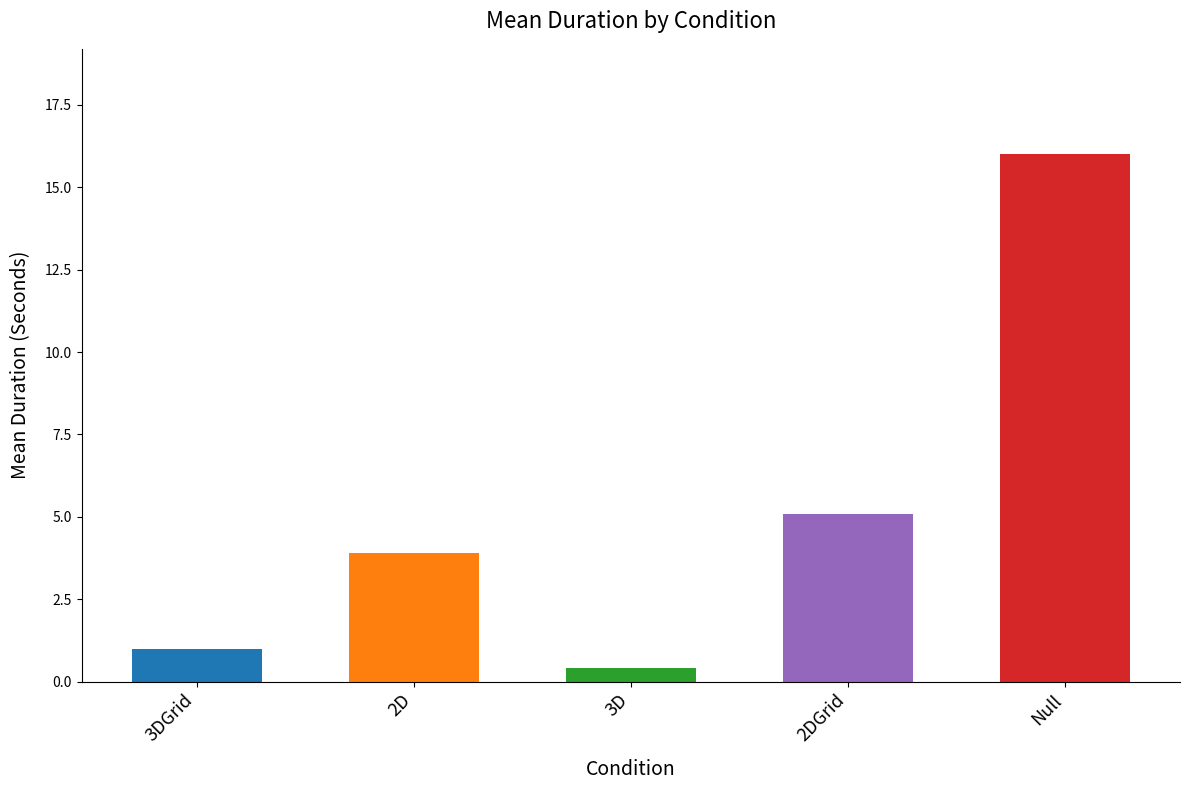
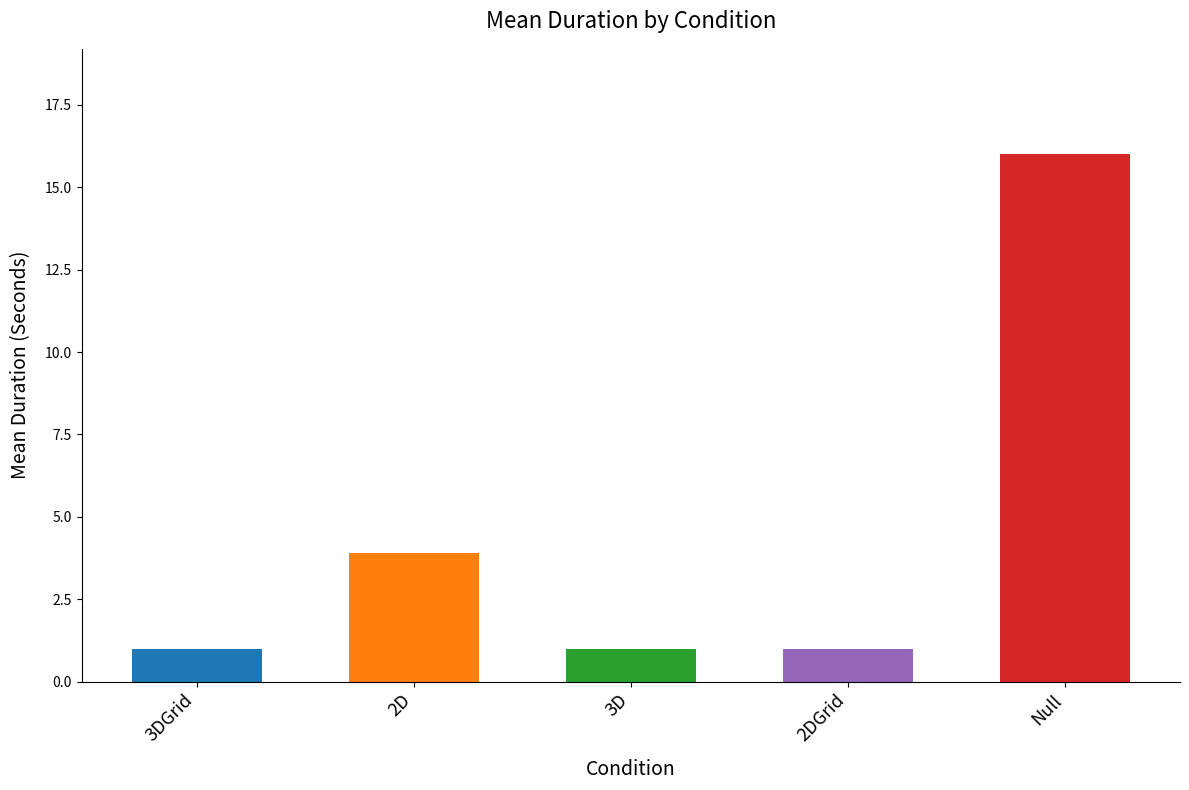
  {
    "3DGrid": 1.0,
    "2D": 3.9,
-   "3D": 0.4,
-   "2DGrid": 5.1,
+   "3D": 1.0,
+   "2DGrid": 1.0,
    "Null": 16.0
  }
